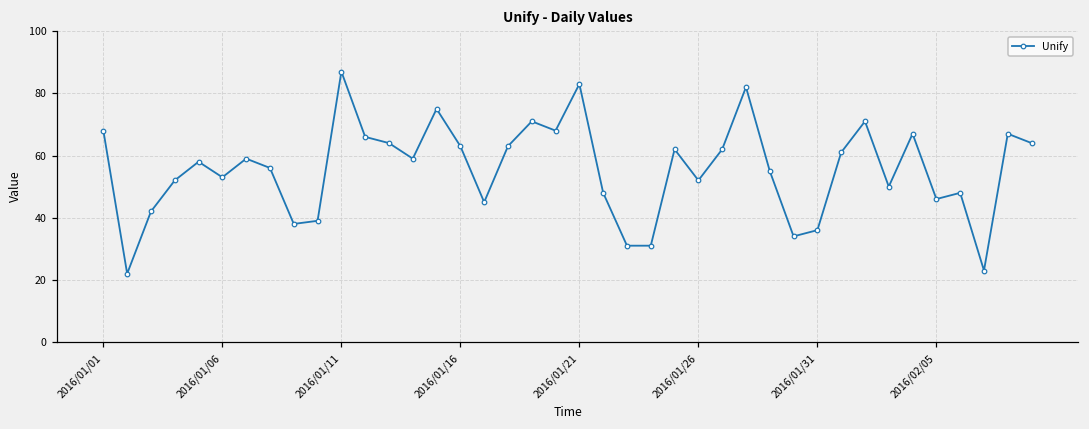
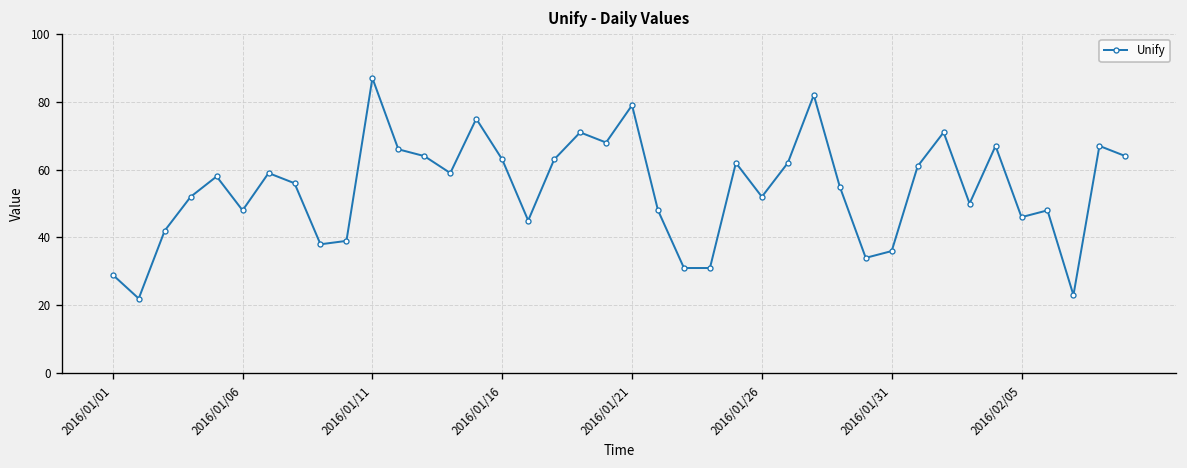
  {
-   "2016/01/01": 68,
-   "2016/01/06": 53,
+   "2016/01/01": 29,
+   "2016/01/06": 48,
    "2016/01/11": 87,
    "2016/01/16": 63,
-   "2016/01/21": 83,
+   "2016/01/21": 79,
    "2016/01/26": 52,
    "2016/01/31": 36,
    "2016/02/05": 46
  }
